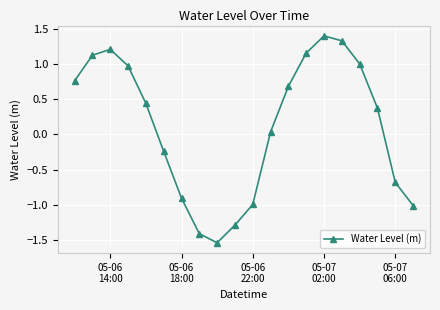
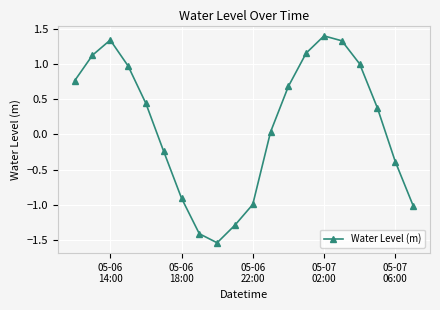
  {
-   "05-06 14:00": 1.2,
+   "05-06 14:00": 1.3,
    "05-06 18:00": -0.9,
    "05-06 22:00": -1.0,
    "05-07 02:00": 1.4,
-   "05-07 06:00": -0.7
+   "05-07 06:00": -0.4
  }
